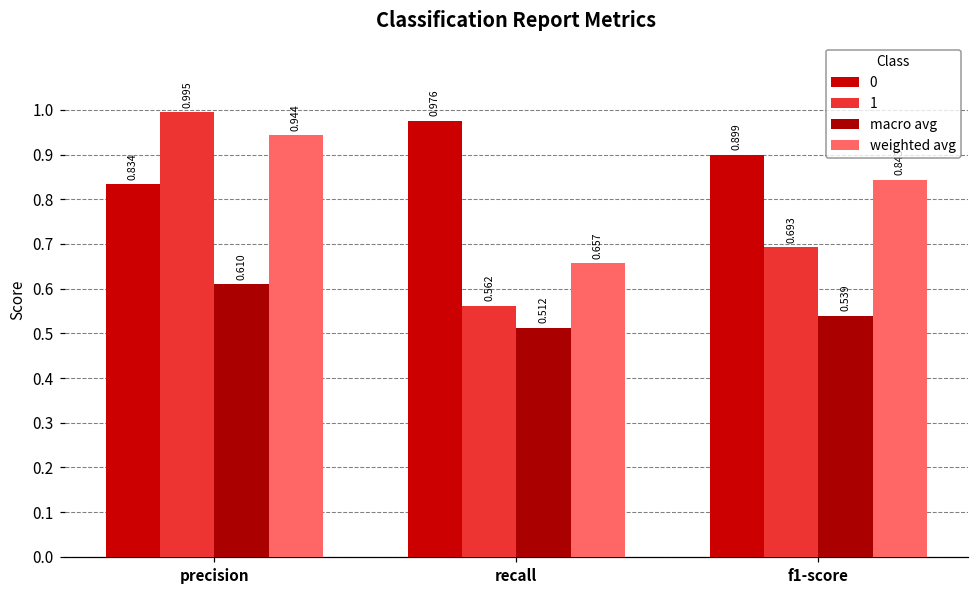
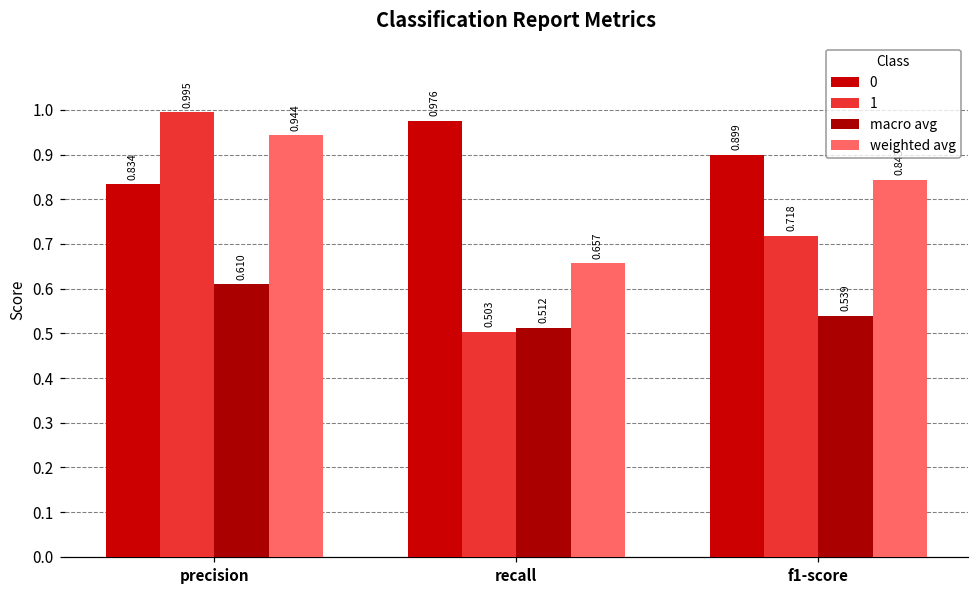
  {
    "1": {
      "precision": 0.995,
-     "recall": 0.562,
-     "f1-score": 0.693
+     "recall": 0.503,
+     "f1-score": 0.718
    },
    "weighted avg": {
      "precision": 0.944,
      "recall": 0.657
    }
  }
